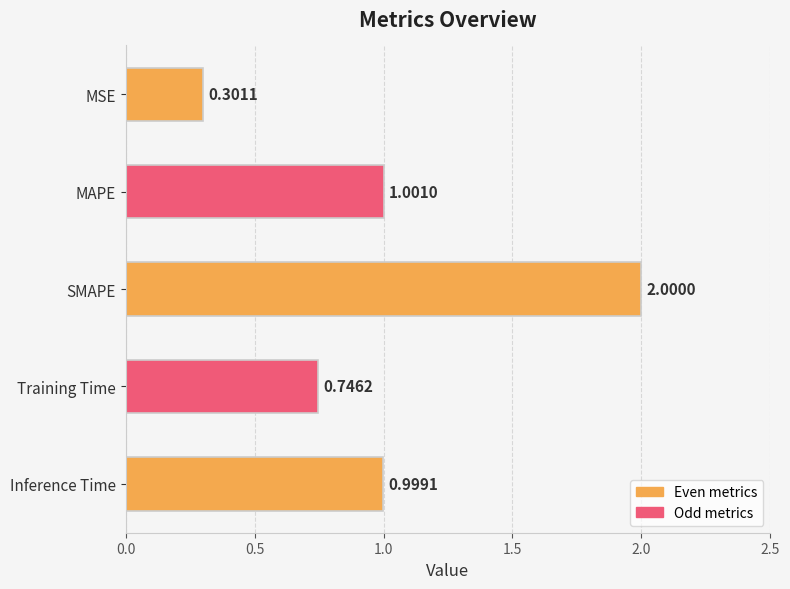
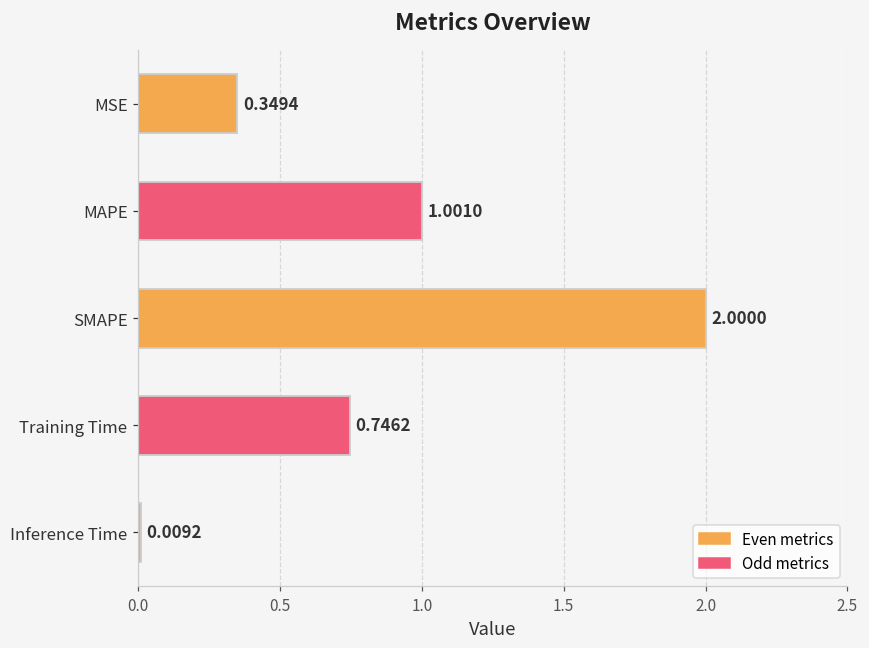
  {
-   "MSE": 0.3011,
+   "MSE": 0.3494,
    "MAPE": 1.0010,
    "SMAPE": 2.0000,
    "Training Time": 0.7462,
-   "Inference Time": 0.9991
+   "Inference Time": 0.0092
  }
